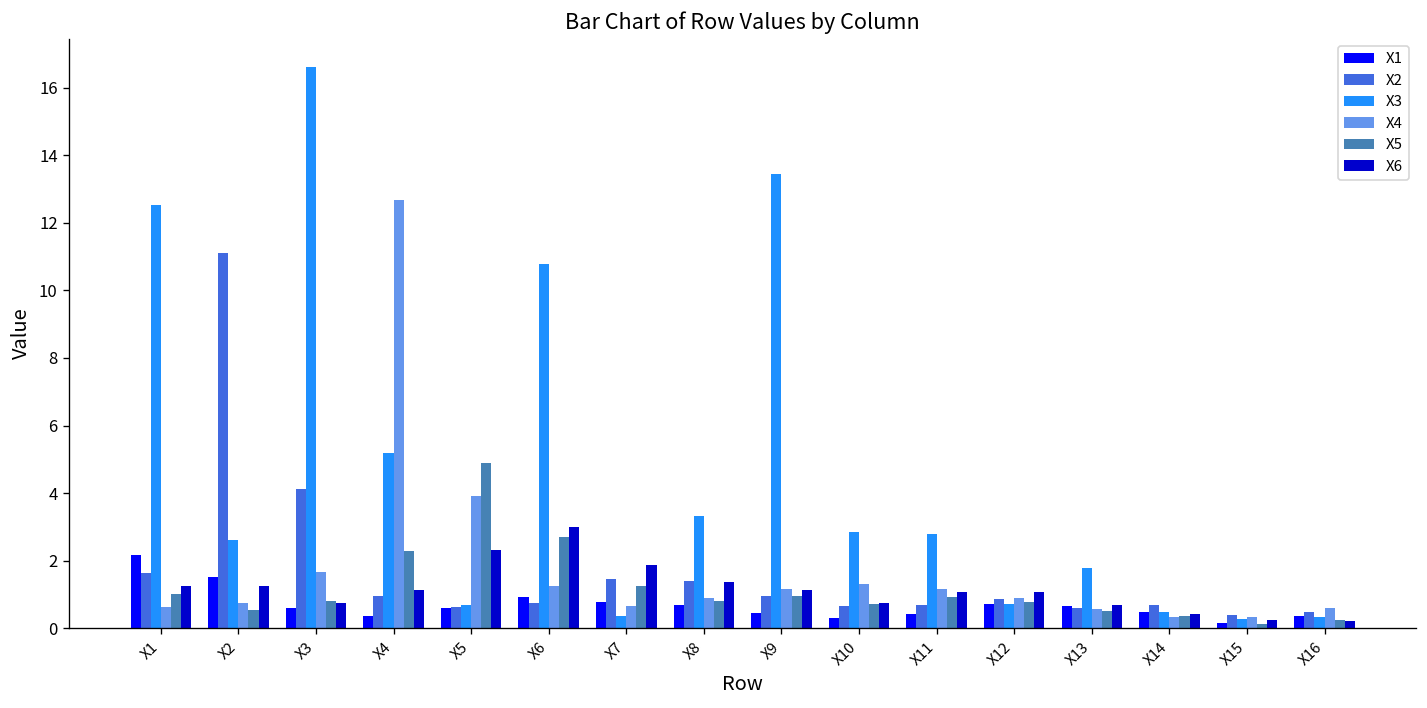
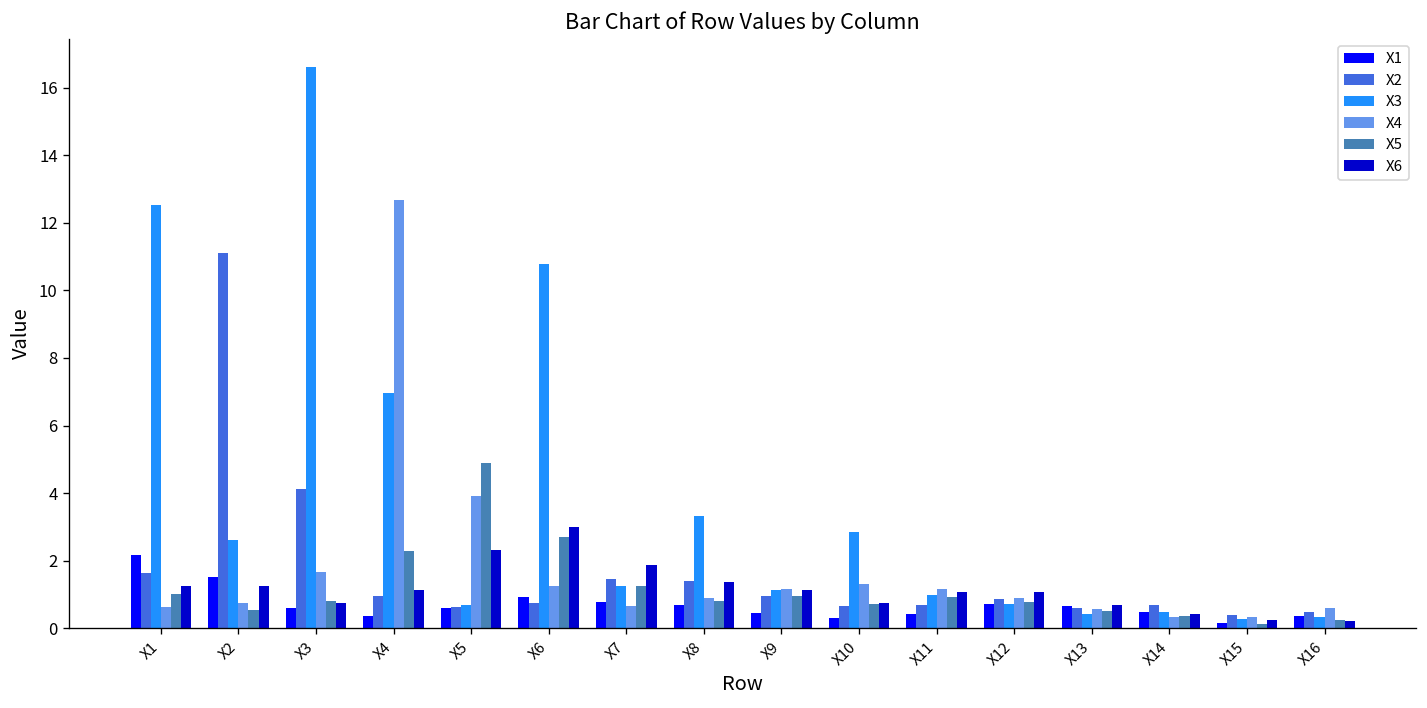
  {
    "X3": {
      "X1": 12.5,
      "X2": 2.6,
      "X3": 16.6,
-     "X4": 5.2,
+     "X4": 7.0,
      "X5": 0.7,
      "X6": 10.8,
-     "X7": 0.4,
+     "X7": 1.2,
      "X8": 3.3,
-     "X9": 13.5,
+     "X9": 1.1,
      "X10": 2.8,
-     "X11": 2.8,
+     "X11": 1.0,
      "X12": 0.7,
-     "X13": 1.8,
+     "X13": 0.4,
      "X14": 0.5,
      "X15": 0.3,
      "X16": 0.3
    }
  }
